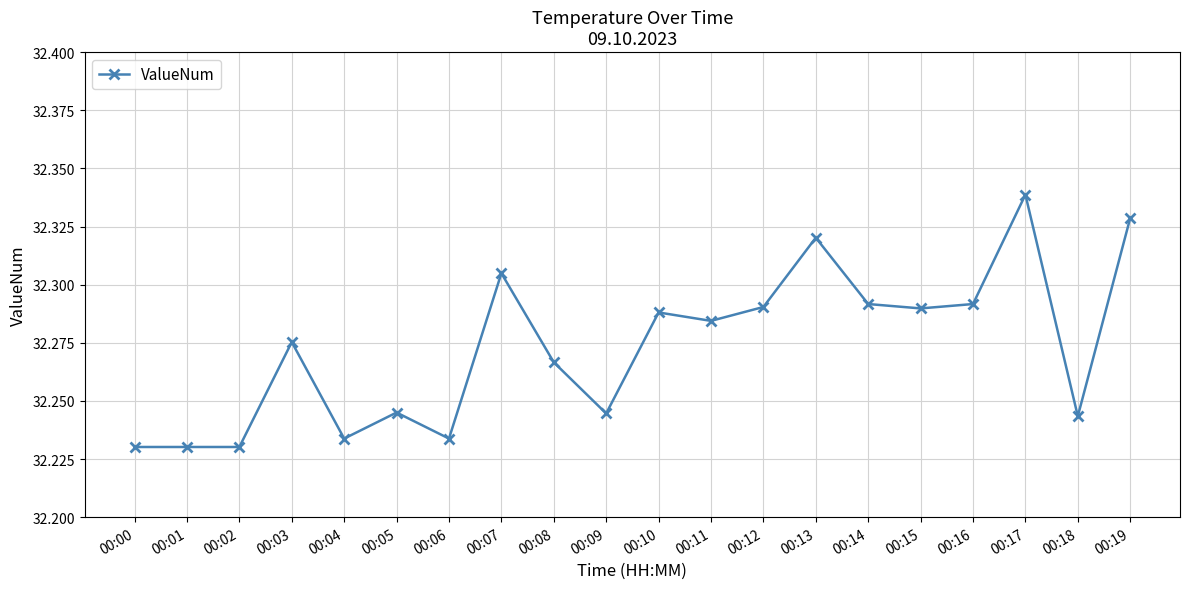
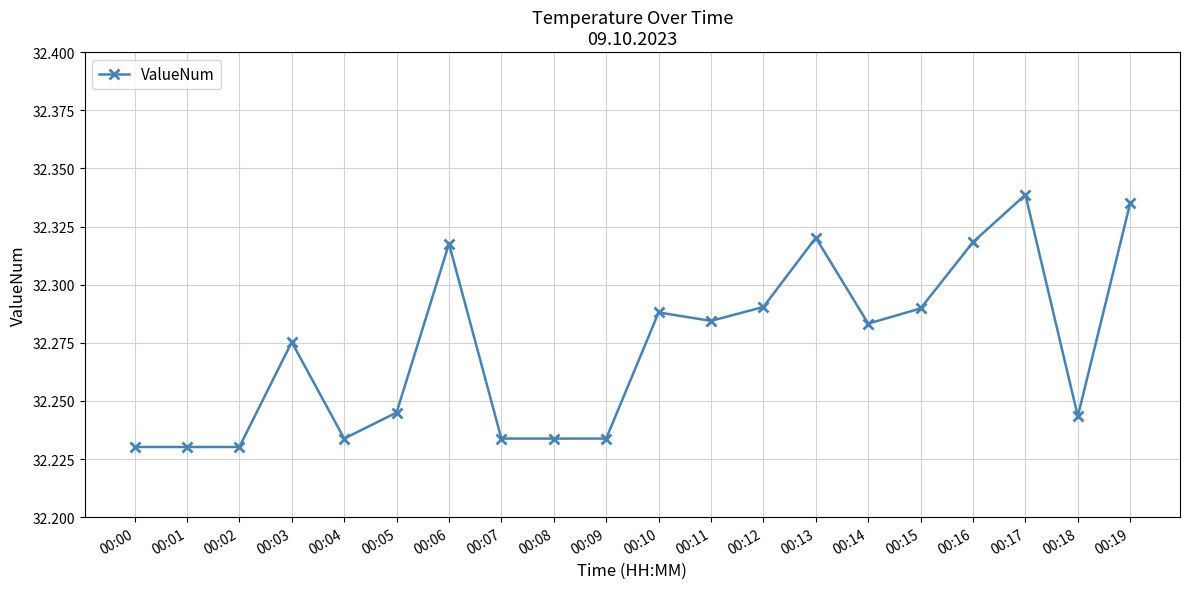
  {
    "00:00": 32.230,
    "00:01": 32.230,
    "00:02": 32.230,
    "00:03": 32.275,
    "00:04": 32.234,
    "00:05": 32.245,
-   "00:06": 32.234,
-   "00:07": 32.305,
-   "00:08": 32.267,
-   "00:09": 32.245,
+   "00:06": 32.318,
+   "00:07": 32.234,
+   "00:08": 32.234,
+   "00:09": 32.234,
    "00:10": 32.288,
    "00:11": 32.284,
    "00:12": 32.290,
    "00:13": 32.320,
-   "00:14": 32.292,
+   "00:14": 32.283,
    "00:15": 32.290,
-   "00:16": 32.292,
+   "00:16": 32.318,
    "00:17": 32.339,
    "00:18": 32.243,
-   "00:19": 32.329
+   "00:19": 32.335
  }
